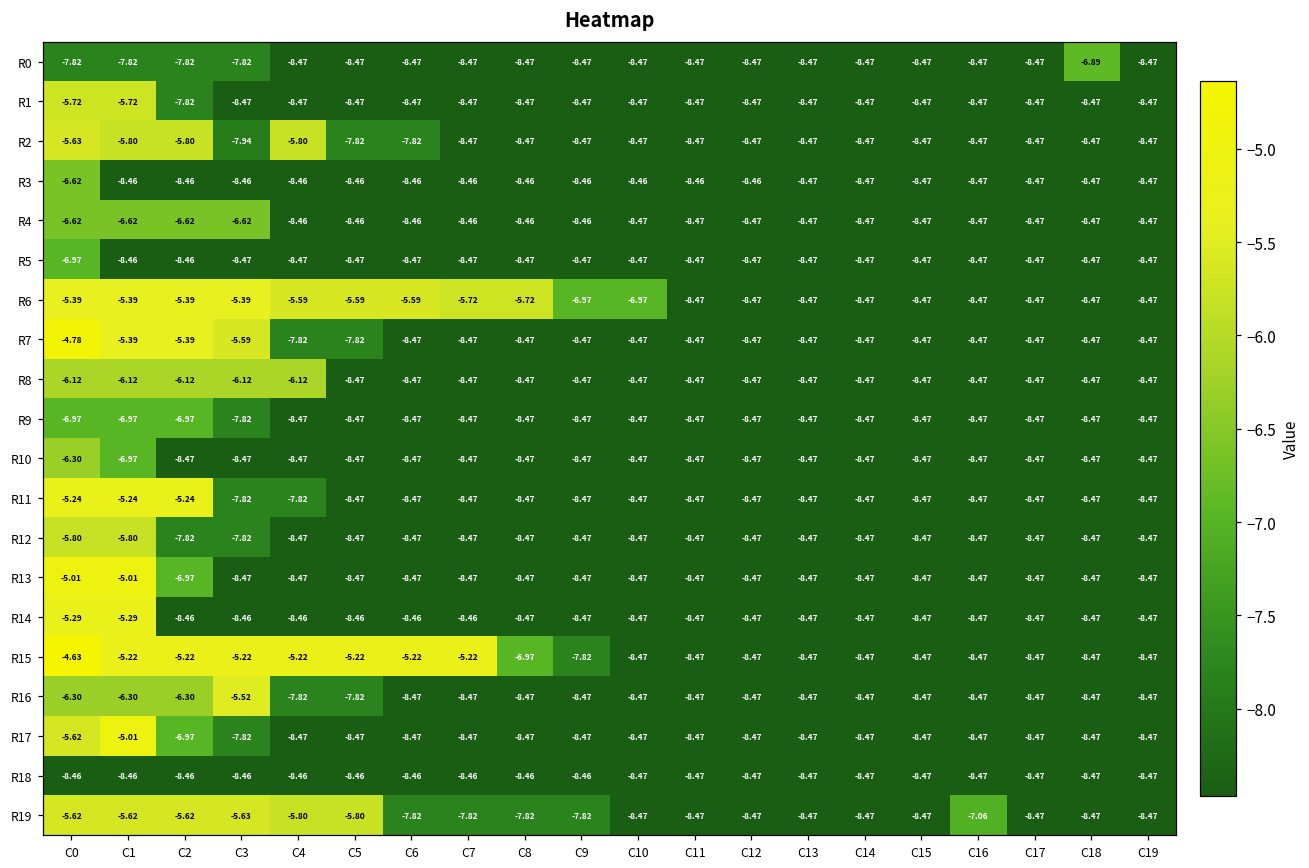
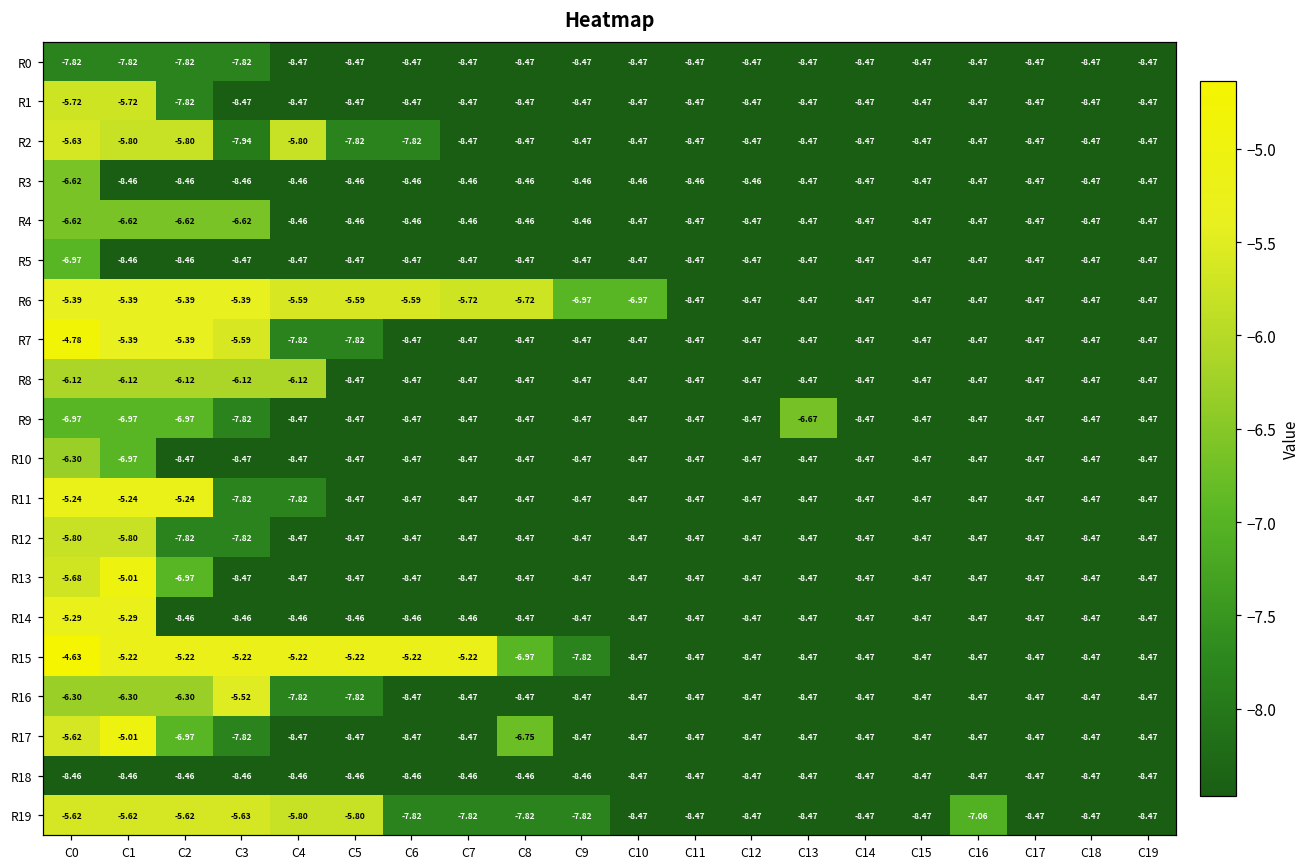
  {
    "R0": {
      "C0": -7.82,
      "C1": -7.82,
      "C2": -7.82,
      "C3": -7.82,
      "C4": -8.47,
      "C5": -8.47,
      "C6": -8.47,
      "C7": -8.47,
      "C8": -8.47,
      "C9": -8.47,
      "C10": -8.47,
      "C11": -8.47,
      "C12": -8.47,
      "C13": -8.47,
      "C14": -8.47,
      "C15": -8.47,
      "C16": -8.47,
      "C17": -8.47,
-     "C18": -6.89,
+     "C18": -8.47,
      "C19": -8.47
    },
    "R9": {
      "C0": -6.97,
      "C1": -6.97,
      "C2": -6.97,
      "C3": -7.82,
      "C4": -8.47,
      "C5": -8.47,
      "C6": -8.47,
      "C7": -8.47,
      "C8": -8.47,
      "C9": -8.47,
      "C10": -8.47,
      "C11": -8.47,
      "C12": -8.47,
-     "C13": -8.47,
+     "C13": -6.67,
      "C14": -8.47,
      "C15": -8.47,
      "C16": -8.47,
      "C17": -8.47,
      "C18": -8.47,
      "C19": -8.47
    },
    "R13": {
-     "C0": -5.01,
+     "C0": -5.68,
      "C1": -5.01,
      "C2": -6.97,
      "C3": -8.47,
      "C4": -8.47,
      "C5": -8.47,
      "C6": -8.47,
      "C7": -8.47,
      "C8": -8.47,
      "C9": -8.47,
      "C10": -8.47,
      "C11": -8.47,
      "C12": -8.47,
      "C13": -8.47,
      "C14": -8.47,
      "C15": -8.47,
      "C16": -8.47,
      "C17": -8.47,
      "C18": -8.47,
      "C19": -8.47
    },
    "R17": {
      "C0": -5.62,
      "C1": -5.01,
      "C2": -6.97,
      "C3": -7.82,
      "C4": -8.47,
      "C5": -8.47,
      "C6": -8.47,
      "C7": -8.47,
-     "C8": -8.47,
+     "C8": -6.75,
      "C9": -8.47,
      "C10": -8.47,
      "C11": -8.47,
      "C12": -8.47,
      "C13": -8.47,
      "C14": -8.47,
      "C15": -8.47,
      "C16": -8.47,
      "C17": -8.47,
      "C18": -8.47,
      "C19": -8.47
    }
  }
